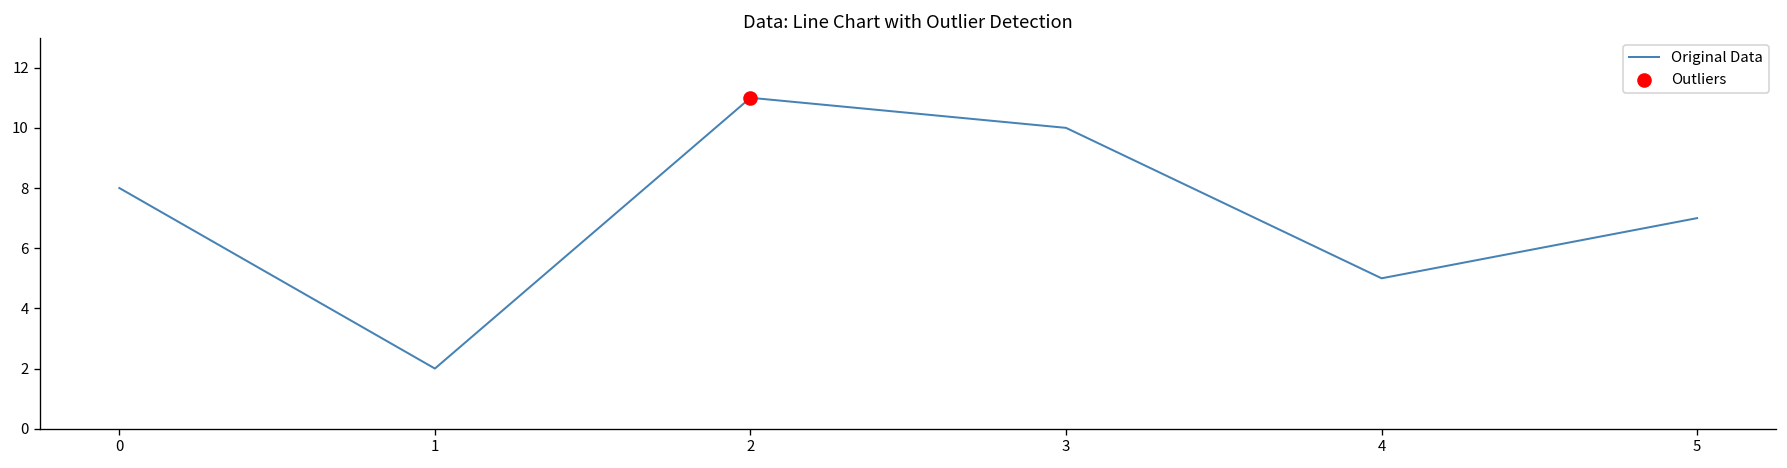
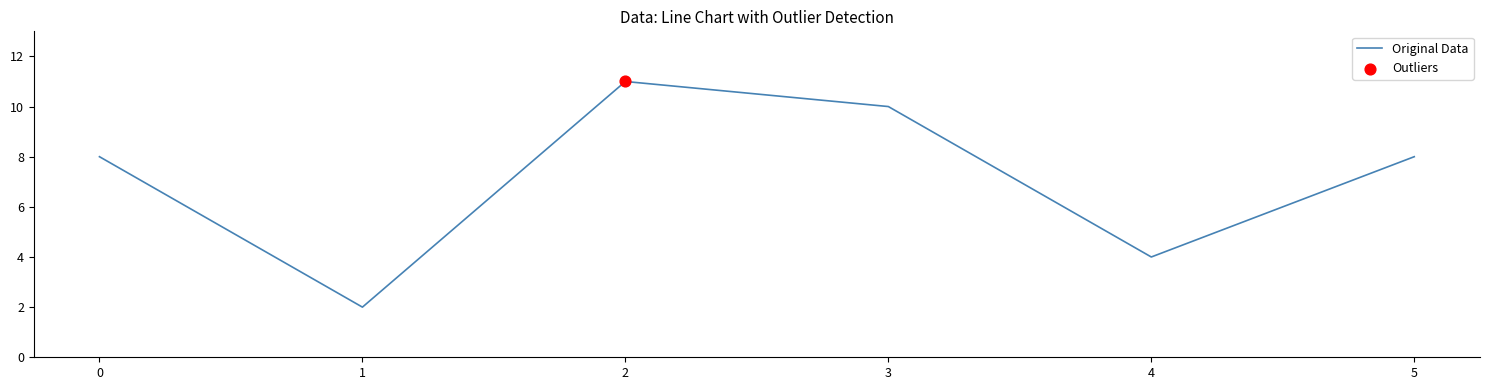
  {
    "Original Data": {
      "0": 8,
      "1": 2,
      "3": 10,
-     "4": 5,
-     "5": 7
+     "4": 4,
+     "5": 8
    }
  }
